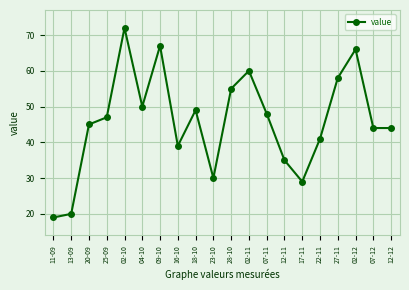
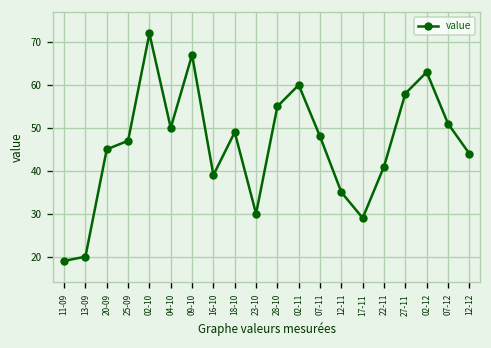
  {
    "11-09": 19,
    "13-09": 20,
    "20-09": 45,
    "25-09": 47,
    "02-10": 72,
    "04-10": 50,
    "09-10": 67,
    "16-10": 39,
    "18-10": 49,
    "23-10": 30,
    "28-10": 55,
    "02-11": 60,
    "07-11": 48,
    "12-11": 35,
    "17-11": 29,
    "22-11": 41,
    "27-11": 58,
-   "02-12": 66,
-   "07-12": 44,
+   "02-12": 63,
+   "07-12": 51,
    "12-12": 44
  }
